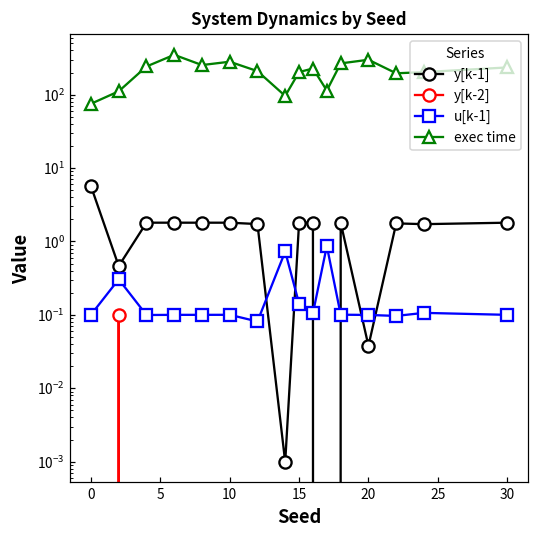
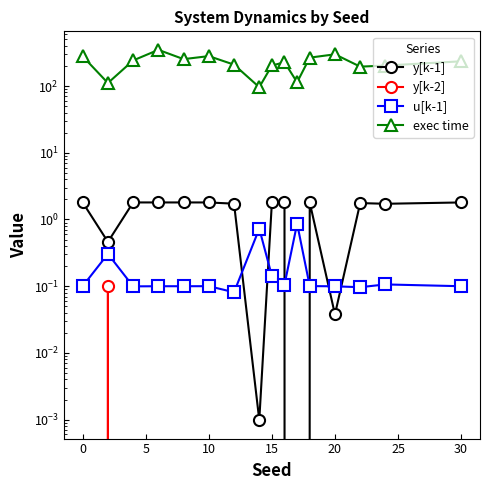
  {
    "y[k-1]": {
-     "0": 6,
+     "0": 1.8,
      "10": 1.8,
      "15": 1.8,
      "20": 0.04,
      "30": 1.8
    },
    "u[k-1]": {
      "0": 0.1,
      "10": 0.1,
      "15": 0.14,
      "20": 0.1,
      "30": 0.1
    },
    "exec time": {
-     "0": 80,
+     "0": 280,
      "10": 280,
      "15": 200,
      "20": 300
    }
  }
